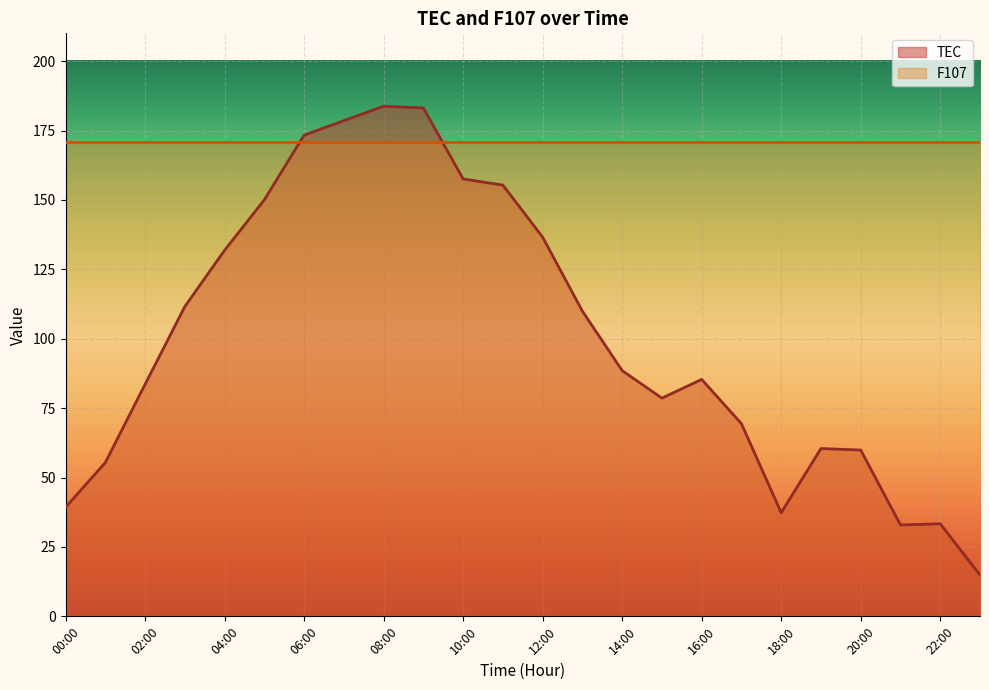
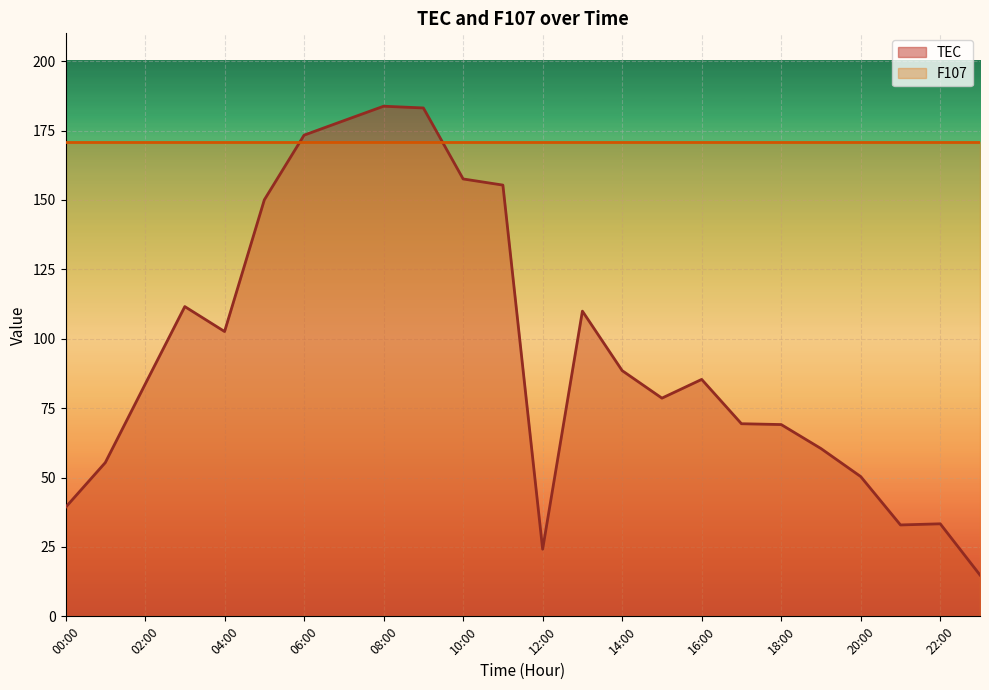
  {
    "TEC": {
      "00:00": 39,
      "02:00": 84,
-     "04:00": 132,
+     "04:00": 103,
      "06:00": 173,
      "08:00": 184,
      "10:00": 158,
-     "12:00": 137,
+     "12:00": 24,
      "14:00": 89,
      "16:00": 85,
-     "18:00": 37,
-     "20:00": 60,
+     "18:00": 69,
+     "20:00": 50,
      "22:00": 33
    },
    "F107": {
      "00:00": 171,
      "02:00": 171,
      "04:00": 171,
      "06:00": 171,
      "08:00": 171,
      "10:00": 171,
      "12:00": 171,
      "14:00": 171,
      "16:00": 171,
      "18:00": 171,
      "20:00": 171,
      "22:00": 171
    }
  }
